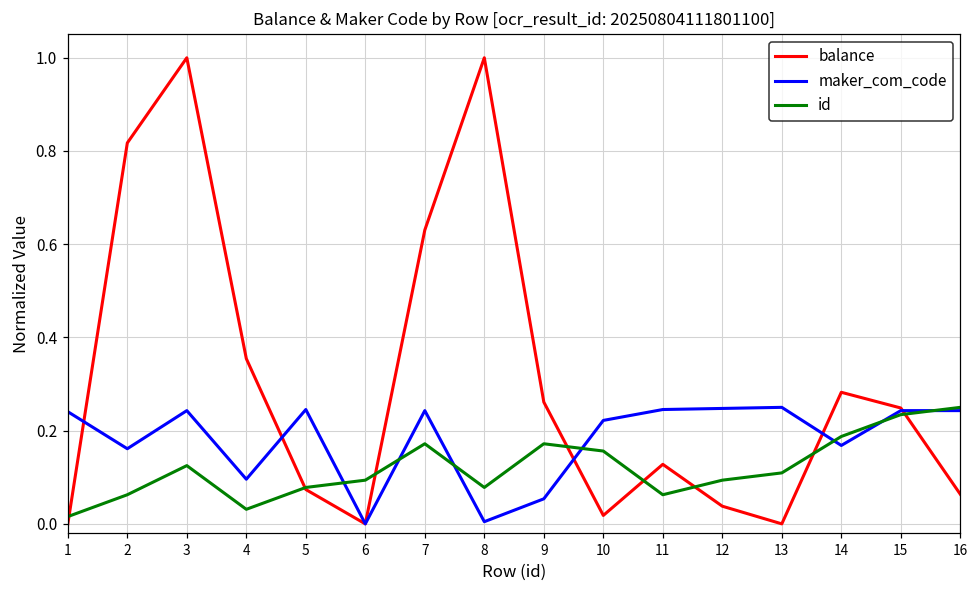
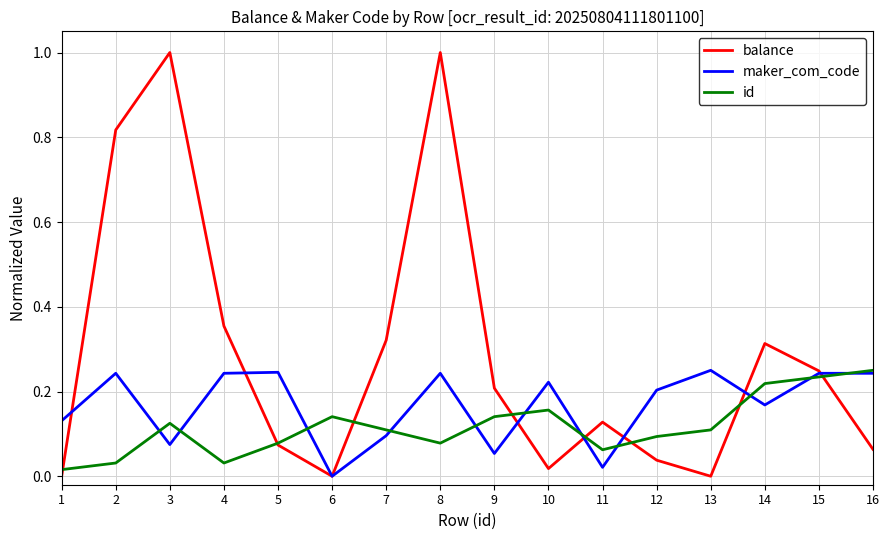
  {
    "balance": {
      "1": 0.00,
      "2": 0.82,
      "3": 1.00,
      "4": 0.35,
-     "7": 0.63,
+     "7": 0.32,
      "8": 1.00,
-     "9": 0.26,
+     "9": 0.21,
      "10": 0.02,
      "11": 0.13,
      "12": 0.04,
      "13": 0.00,
-     "14": 0.28,
+     "14": 0.31,
      "16": 0.06
    },
    "maker_com_code": {
-     "1": 0.24,
-     "2": 0.16,
-     "3": 0.24,
-     "4": 0.10,
+     "1": 0.13,
+     "2": 0.24,
+     "3": 0.07,
+     "4": 0.24,
      "5": 0.25,
-     "7": 0.24,
-     "8": 0.00,
+     "7": 0.10,
+     "8": 0.24,
      "9": 0.05,
      "10": 0.22,
-     "11": 0.25,
-     "12": 0.25,
+     "11": 0.02,
+     "12": 0.20,
      "13": 0.25,
      "14": 0.17,
      "16": 0.24
    },
    "id": {
      "1": 0.02,
-     "2": 0.06,
+     "2": 0.03,
      "3": 0.13,
      "4": 0.03,
-     "6": 0.09,
-     "7": 0.17,
+     "6": 0.14,
+     "7": 0.11,
      "8": 0.08,
-     "9": 0.17,
+     "9": 0.14,
      "10": 0.16,
      "11": 0.06,
      "12": 0.09,
      "13": 0.11,
-     "14": 0.19,
+     "14": 0.22,
      "15": 0.23,
      "16": 0.25
    }
  }
